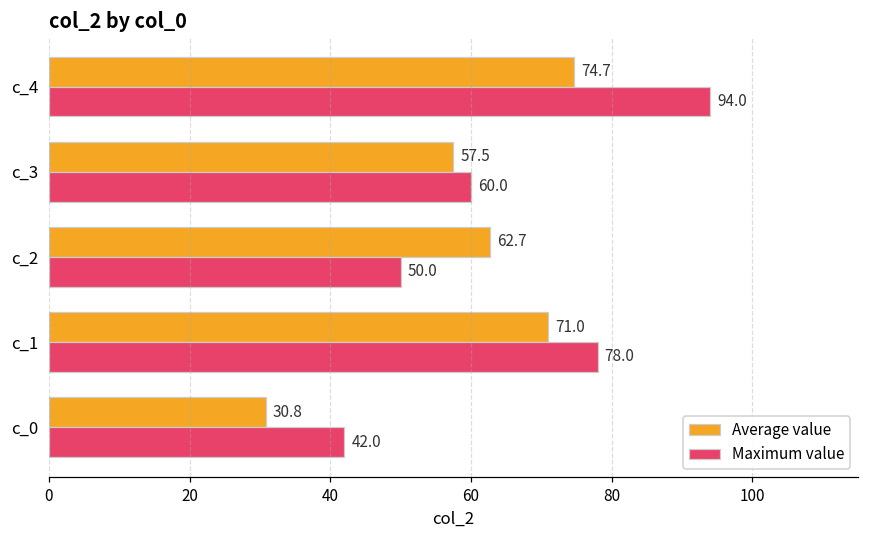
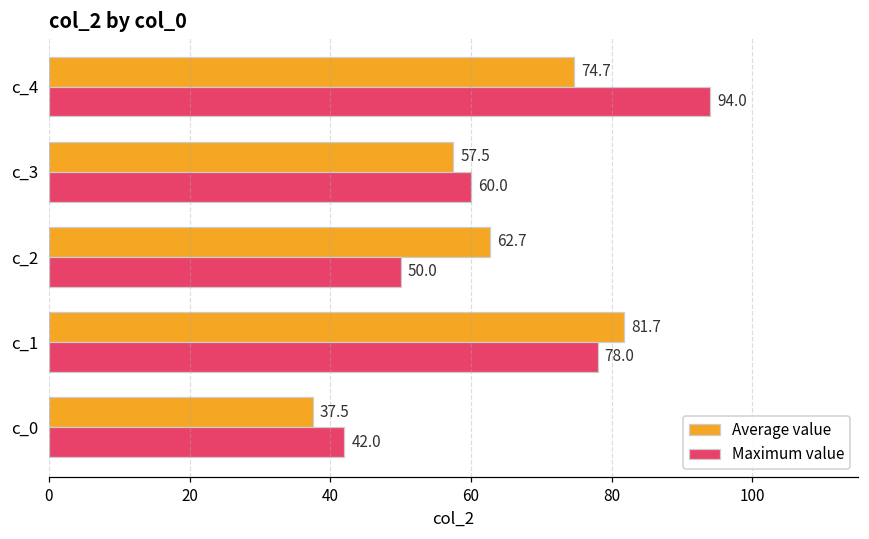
  {
    "Average value": {
      "c_4": 74.7,
      "c_3": 57.5,
      "c_2": 62.7,
-     "c_1": 71.0,
-     "c_0": 30.8
+     "c_1": 81.7,
+     "c_0": 37.5
    },
    "Maximum value": {
      "c_4": 94.0,
      "c_3": 60.0,
      "c_2": 50.0,
      "c_1": 78.0,
      "c_0": 42.0
    }
  }
